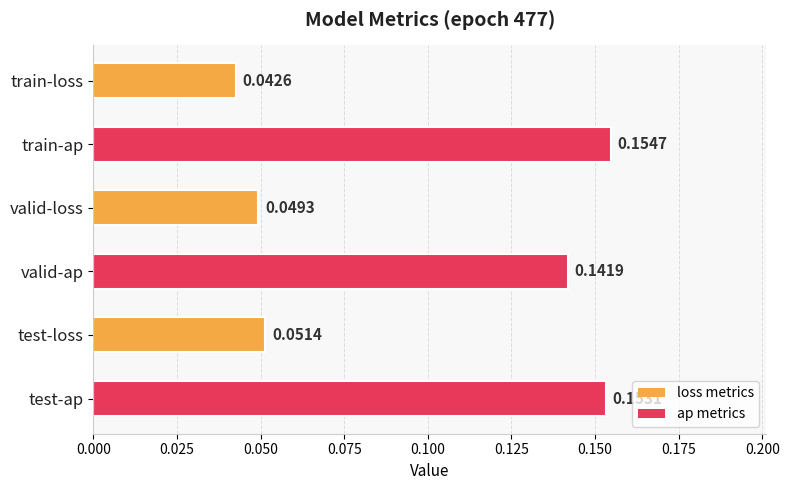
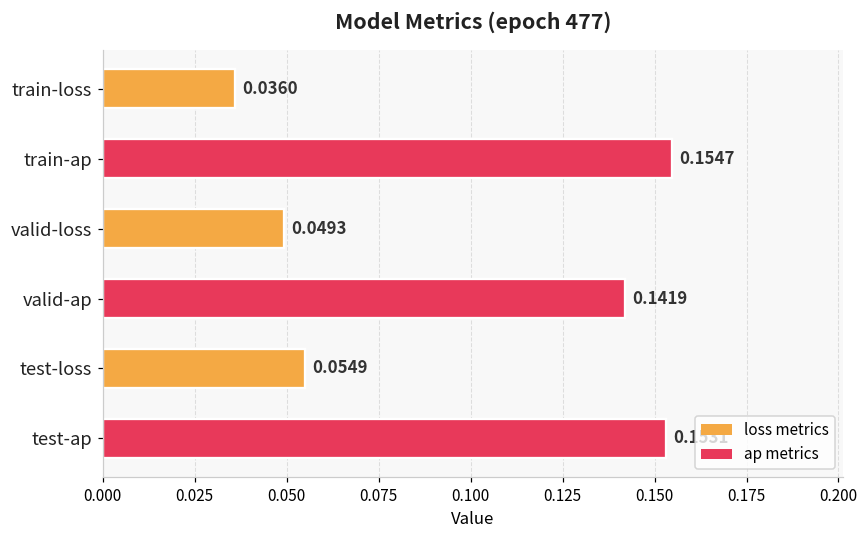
  {
-   "train-loss": 0.0426,
+   "train-loss": 0.0360,
    "train-ap": 0.1547,
    "valid-loss": 0.0493,
    "valid-ap": 0.1419,
-   "test-loss": 0.0514
+   "test-loss": 0.0549
  }
